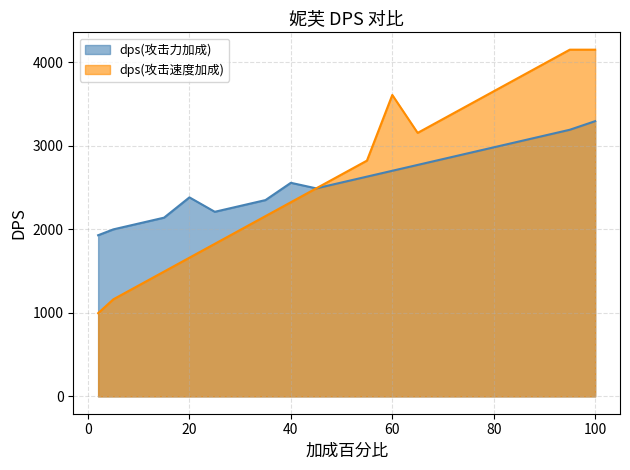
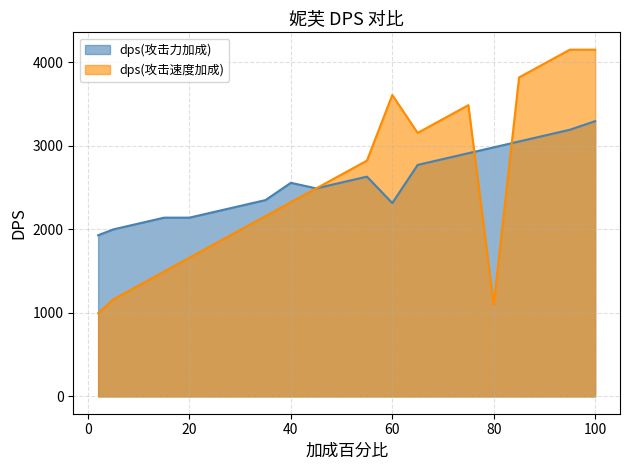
  {
    "dps(攻击力加成)": {
-     "20": 2400,
+     "20": 2100,
      "40": 2600,
-     "60": 2700,
+     "60": 2300,
      "80": 3000,
      "100": 3300
    },
    "dps(攻击速度加成)": {
      "20": 1700,
      "40": 2300,
      "60": 3600,
-     "80": 3700,
+     "80": 1100,
      "100": 4100
    }
  }
